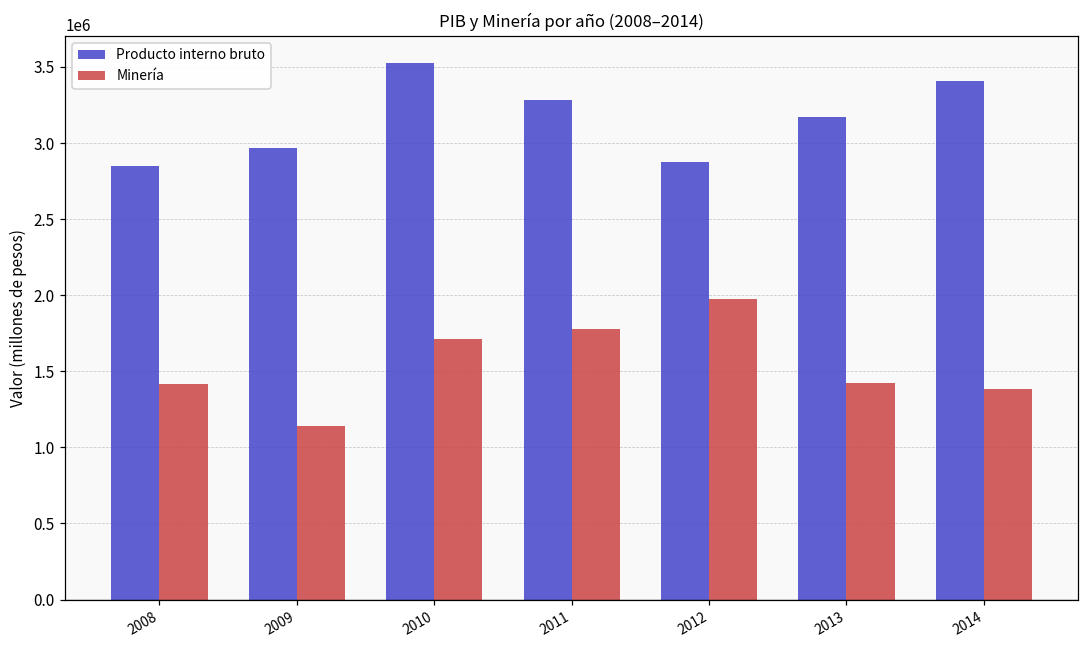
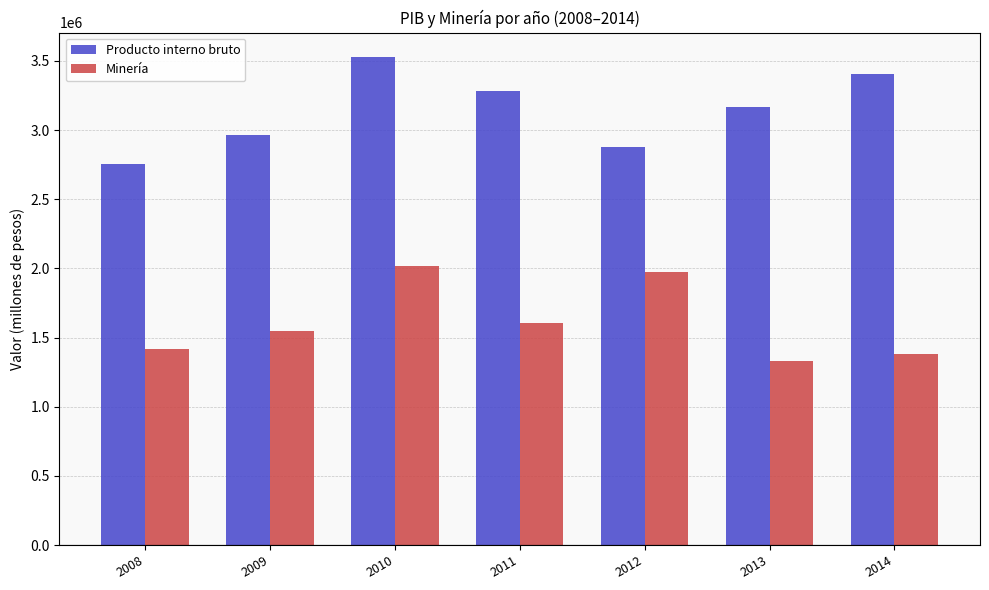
  {
    "Producto interno bruto": {
-     "2008": 2850000,
+     "2008": 2750000,
      "2009": 2970000,
      "2010": 3530000,
      "2011": 3280000,
      "2012": 2880000,
      "2013": 3170000,
      "2014": 3410000
    },
    "Minería": {
      "2008": 1420000,
-     "2009": 1140000,
-     "2010": 1710000,
-     "2011": 1780000,
+     "2009": 1540000,
+     "2010": 2020000,
+     "2011": 1600000,
      "2012": 1970000,
-     "2013": 1430000,
+     "2013": 1330000,
      "2014": 1380000
    }
  }
